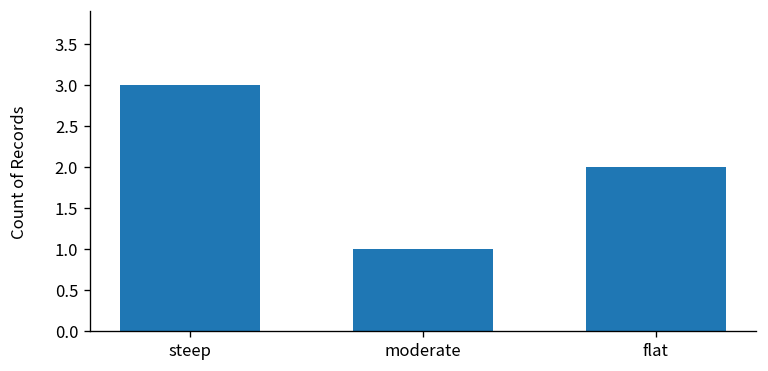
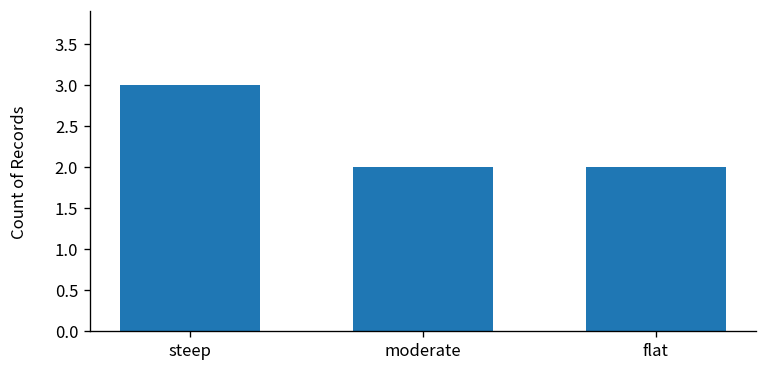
  {
    "steep": 3,
-   "moderate": 1,
+   "moderate": 2,
    "flat": 2
  }
